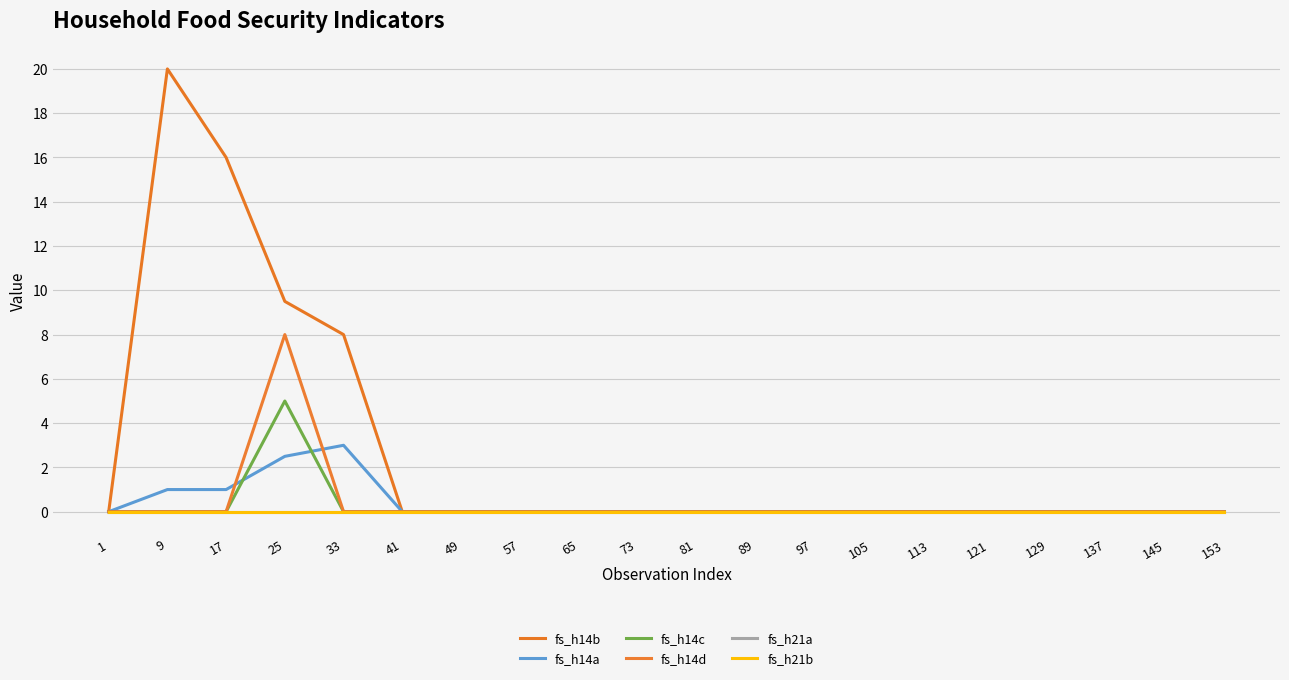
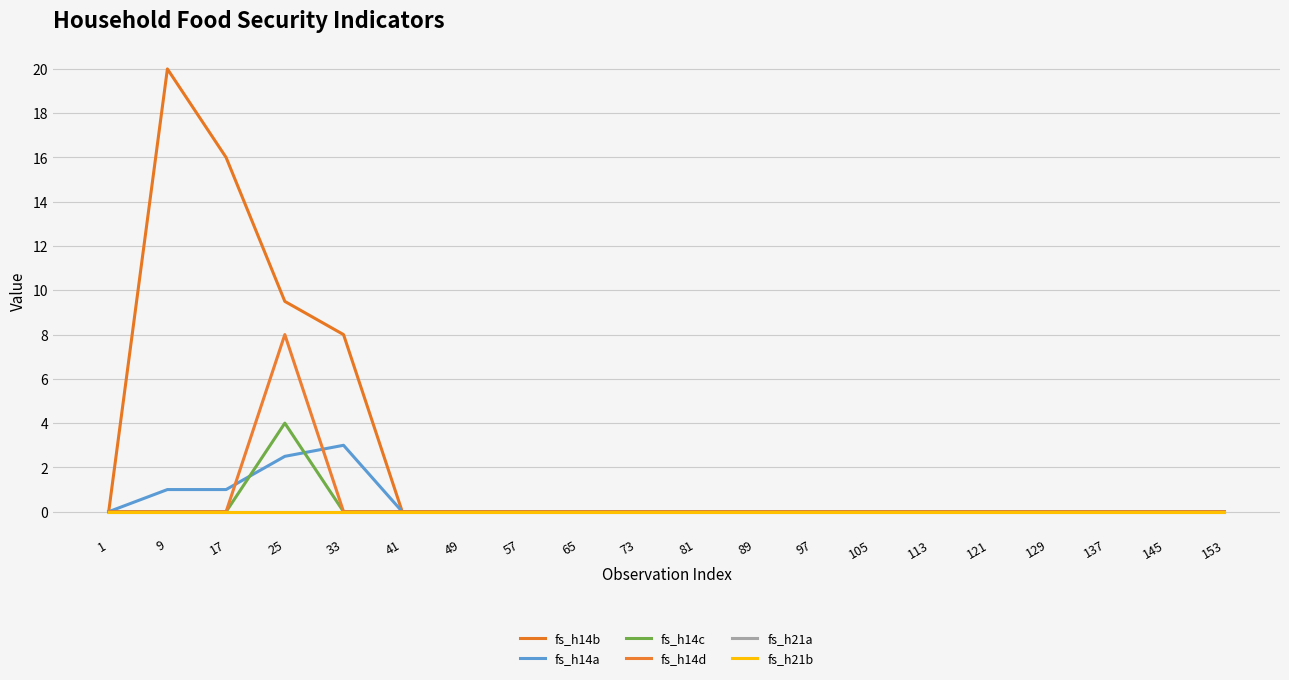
  {
    "fs_h14a": {
      "9": 1,
      "17": 1,
      "25": 2.5,
      "33": 3
    },
    "fs_h14c": {
-     "25": 5
+     "25": 4
    },
    "fs_h21b": {
      "25": 0
    }
  }
